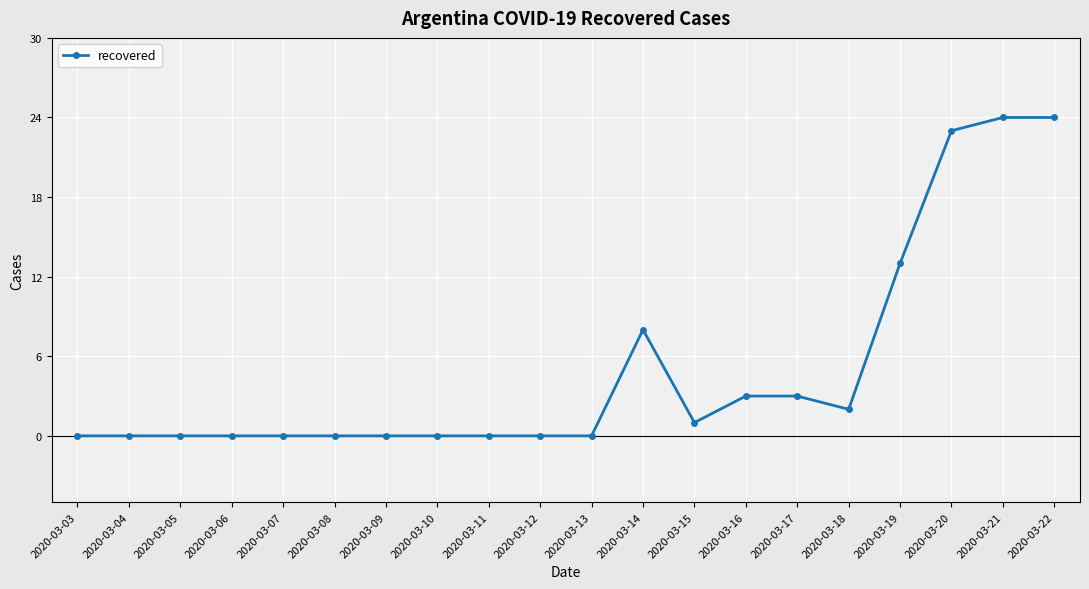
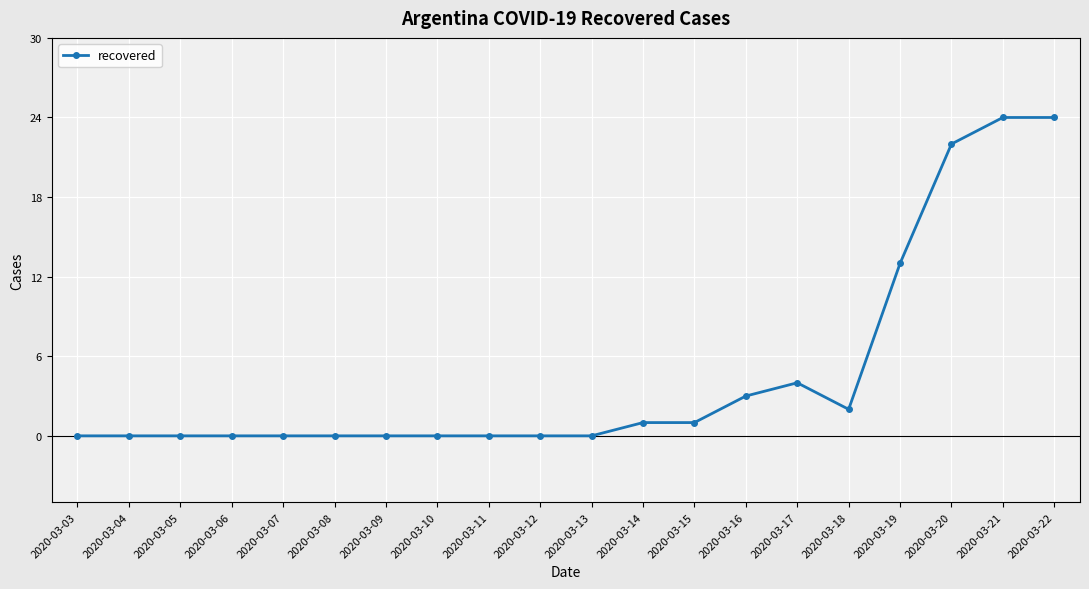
  {
    "2020-03-03": 0,
    "2020-03-04": 0,
    "2020-03-05": 0,
    "2020-03-06": 0,
    "2020-03-07": 0,
    "2020-03-08": 0,
    "2020-03-09": 0,
    "2020-03-10": 0,
    "2020-03-11": 0,
    "2020-03-12": 0,
    "2020-03-13": 0,
-   "2020-03-14": 8,
+   "2020-03-14": 1,
    "2020-03-15": 1,
    "2020-03-16": 3,
-   "2020-03-17": 3,
+   "2020-03-17": 4,
    "2020-03-18": 2,
    "2020-03-19": 13,
-   "2020-03-20": 23,
+   "2020-03-20": 22,
    "2020-03-21": 24,
    "2020-03-22": 24
  }
